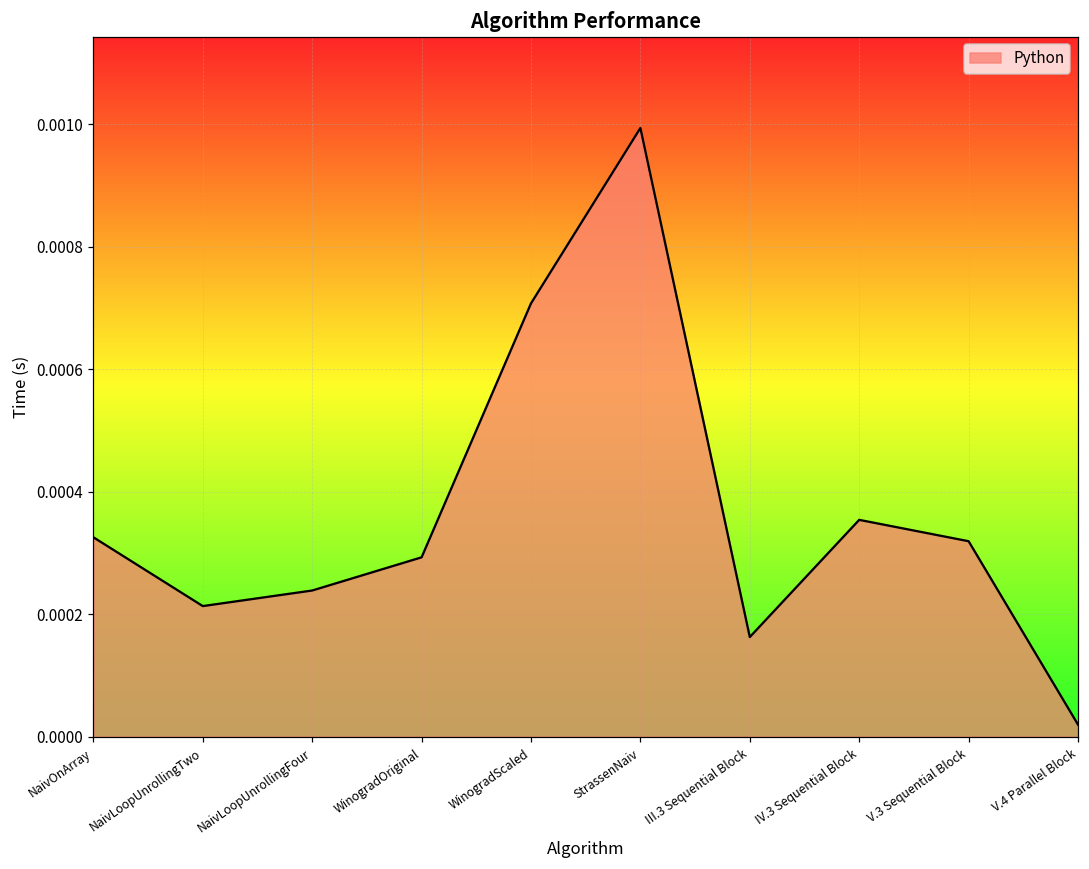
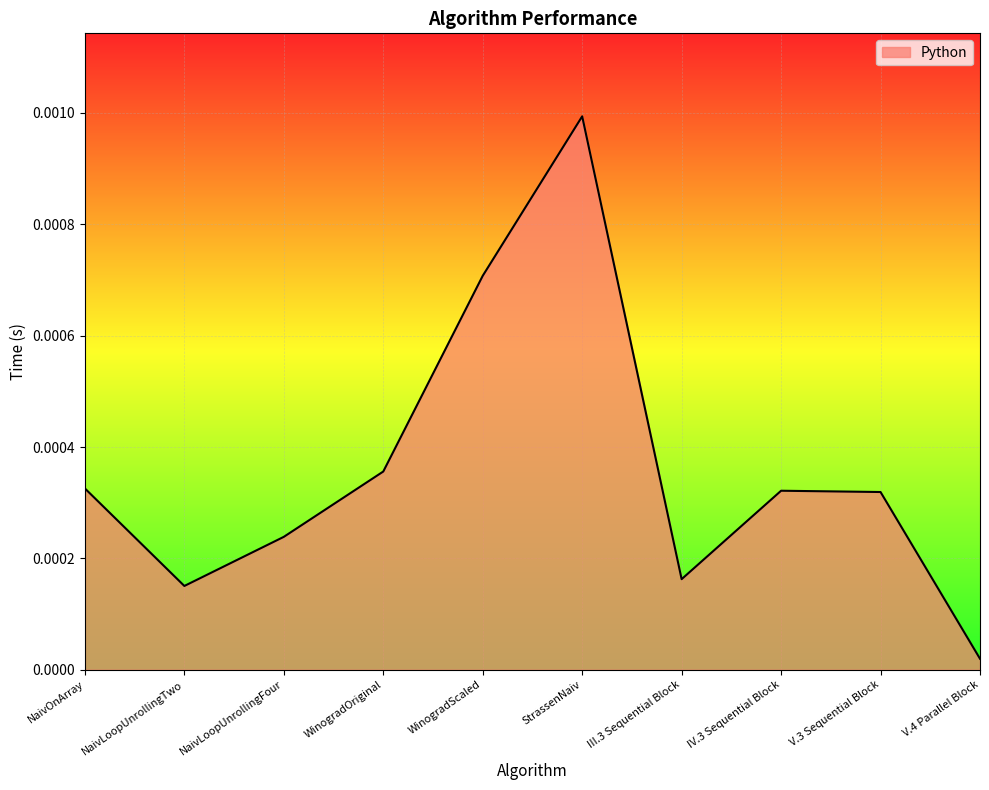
  {
    "NaivOnArray": 0.00033,
-   "NaivLoopUnrollingTwo": 0.00021,
+   "NaivLoopUnrollingTwo": 0.00015,
    "NaivLoopUnrollingFour": 0.00024,
-   "WinogradOriginal": 0.00029,
+   "WinogradOriginal": 0.00036,
    "WinogradScaled": 0.00071,
    "StrassenNaiv": 0.00099,
    "III.3 Sequential Block": 0.00016,
-   "IV.3 Sequential Block": 0.00035,
+   "IV.3 Sequential Block": 0.00032,
    "V.3 Sequential Block": 0.00032,
    "V.4 Parallel Block": 0.00002
  }
